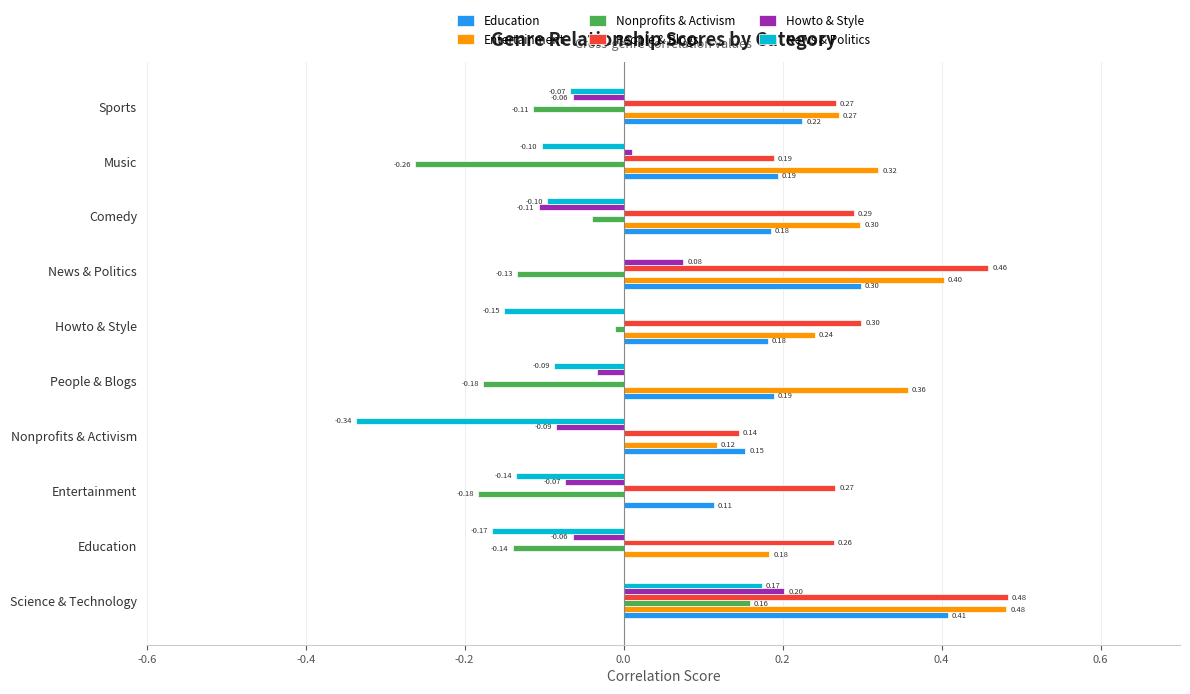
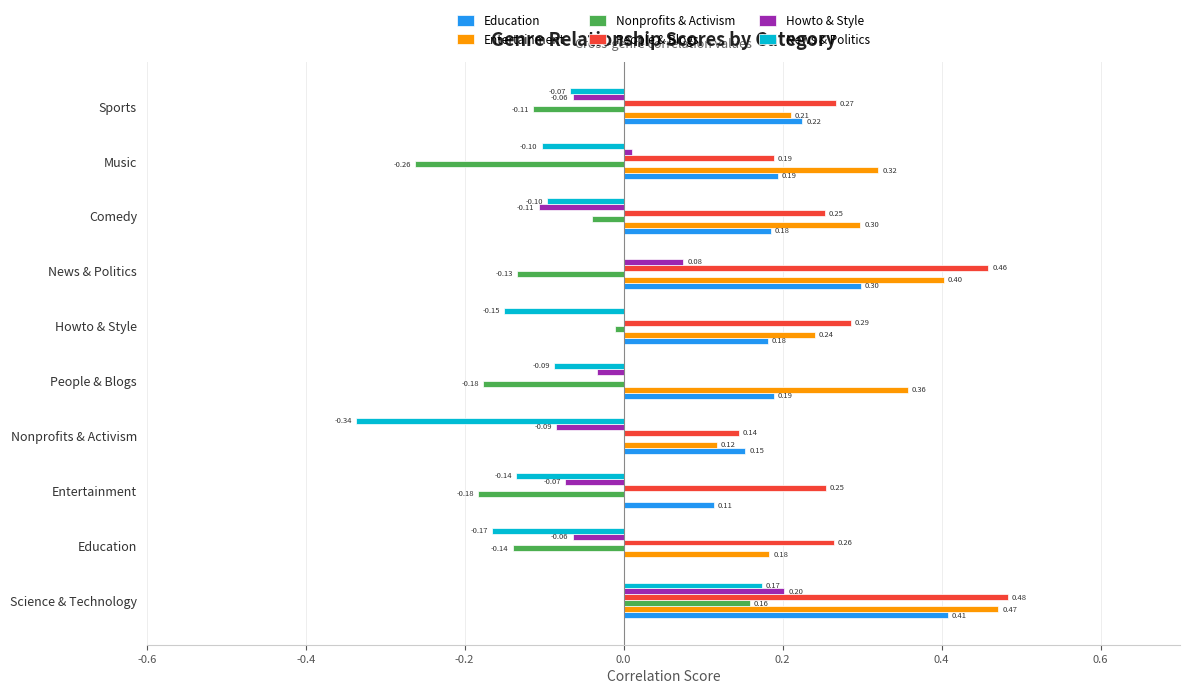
  {
    "Entertainment": {
-     "Sports": 0.27,
+     "Sports": 0.21,
      "Music": 0.32,
      "Comedy": 0.30,
      "News & Politics": 0.40,
      "Howto & Style": 0.24,
      "People & Blogs": 0.36,
      "Nonprofits & Activism": 0.12,
      "Education": 0.18,
-     "Science & Technology": 0.48
+     "Science & Technology": 0.47
    },
    "Nonprofits & Activism": {
      "Sports": -0.11,
      "Music": -0.26,
      "News & Politics": -0.13,
      "People & Blogs": -0.18,
      "Entertainment": -0.18,
      "Education": -0.14,
      "Science & Technology": 0.16
    },
    "People & Blogs": {
      "Sports": 0.27,
      "Music": 0.19,
-     "Comedy": 0.29,
+     "Comedy": 0.25,
      "News & Politics": 0.46,
-     "Howto & Style": 0.30,
+     "Howto & Style": 0.29,
      "Nonprofits & Activism": 0.14,
-     "Entertainment": 0.27,
+     "Entertainment": 0.25,
      "Education": 0.26,
      "Science & Technology": 0.48
    },
    "Howto & Style": {
      "Comedy": -0.11,
      "News & Politics": 0.08,
      "Nonprofits & Activism": -0.09,
      "Entertainment": -0.07,
      "Education": -0.06,
      "Science & Technology": 0.20
    }
  }
